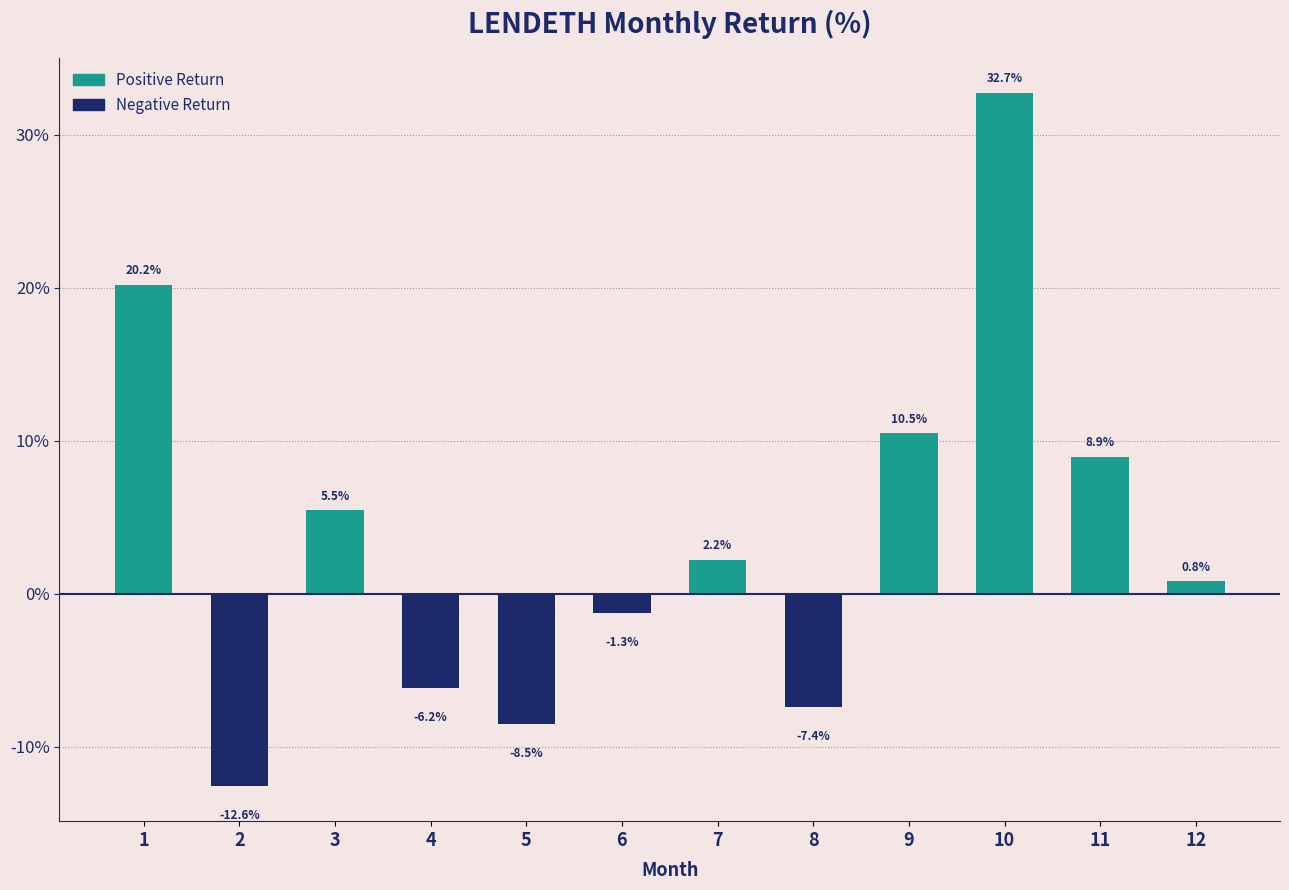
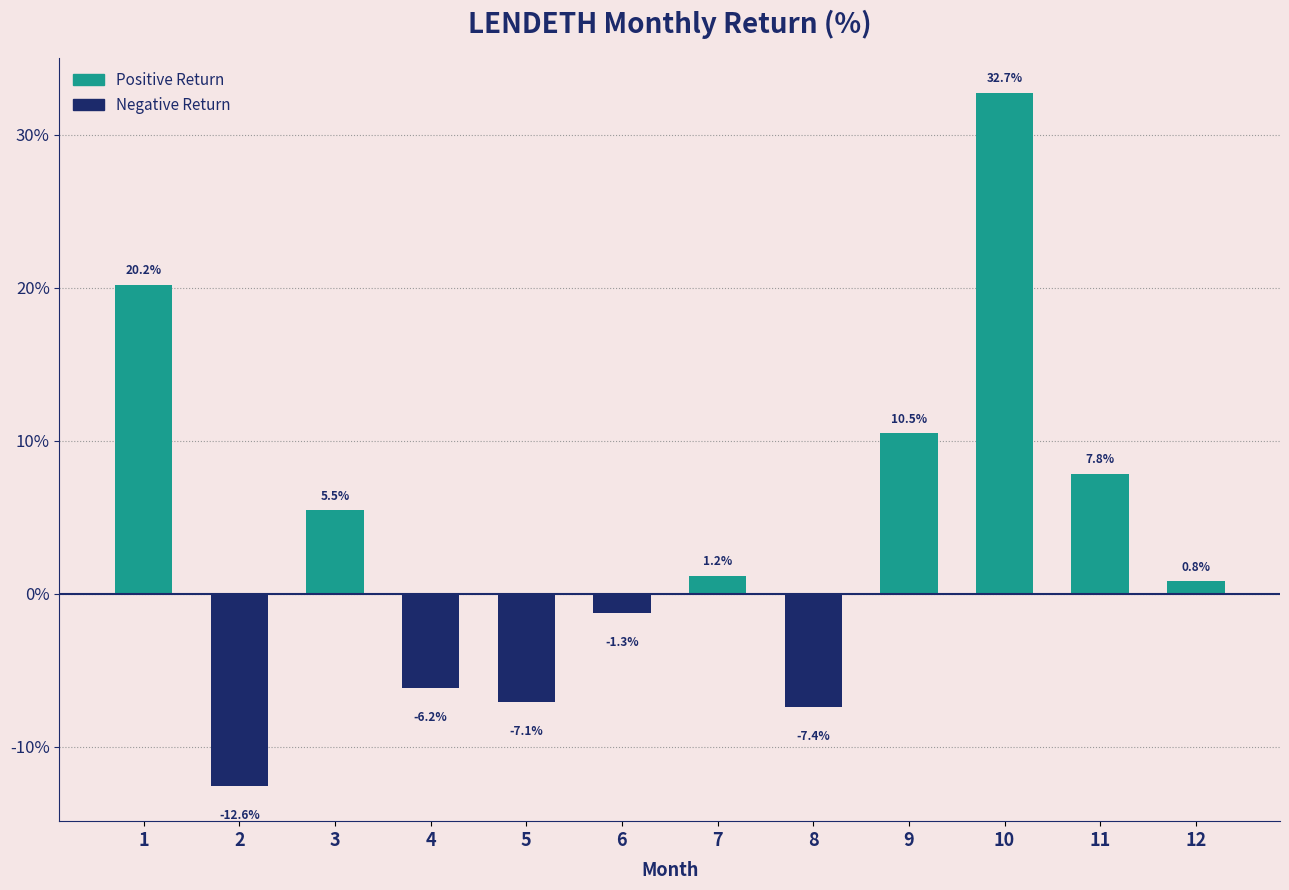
  {
    "1": "20.2%",
    "2": "-12.6%",
    "3": "5.5%",
    "4": "-6.2%",
-   "5": "-8.5%",
+   "5": "-7.1%",
    "6": "-1.3%",
-   "7": "2.2%",
+   "7": "1.2%",
    "8": "-7.4%",
    "9": "10.5%",
    "10": "32.7%",
-   "11": "8.9%",
+   "11": "7.8%",
    "12": "0.8%"
  }
